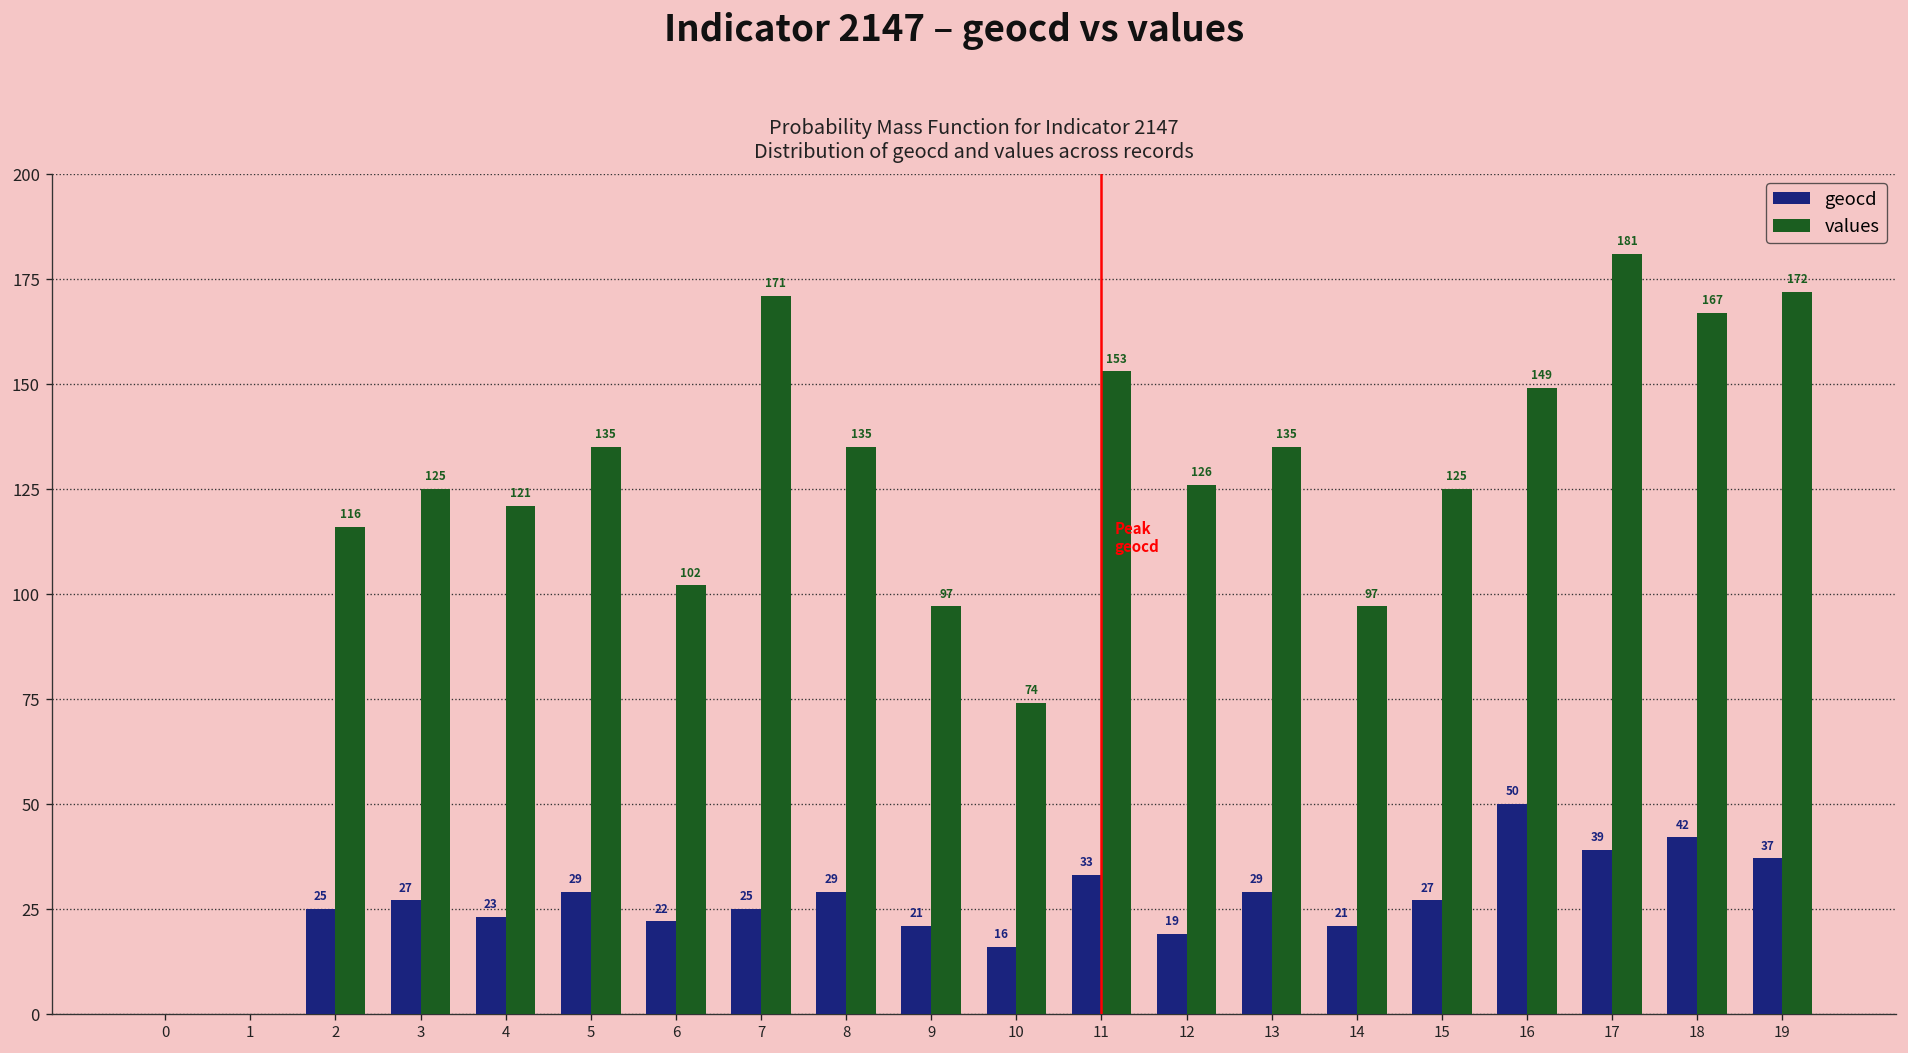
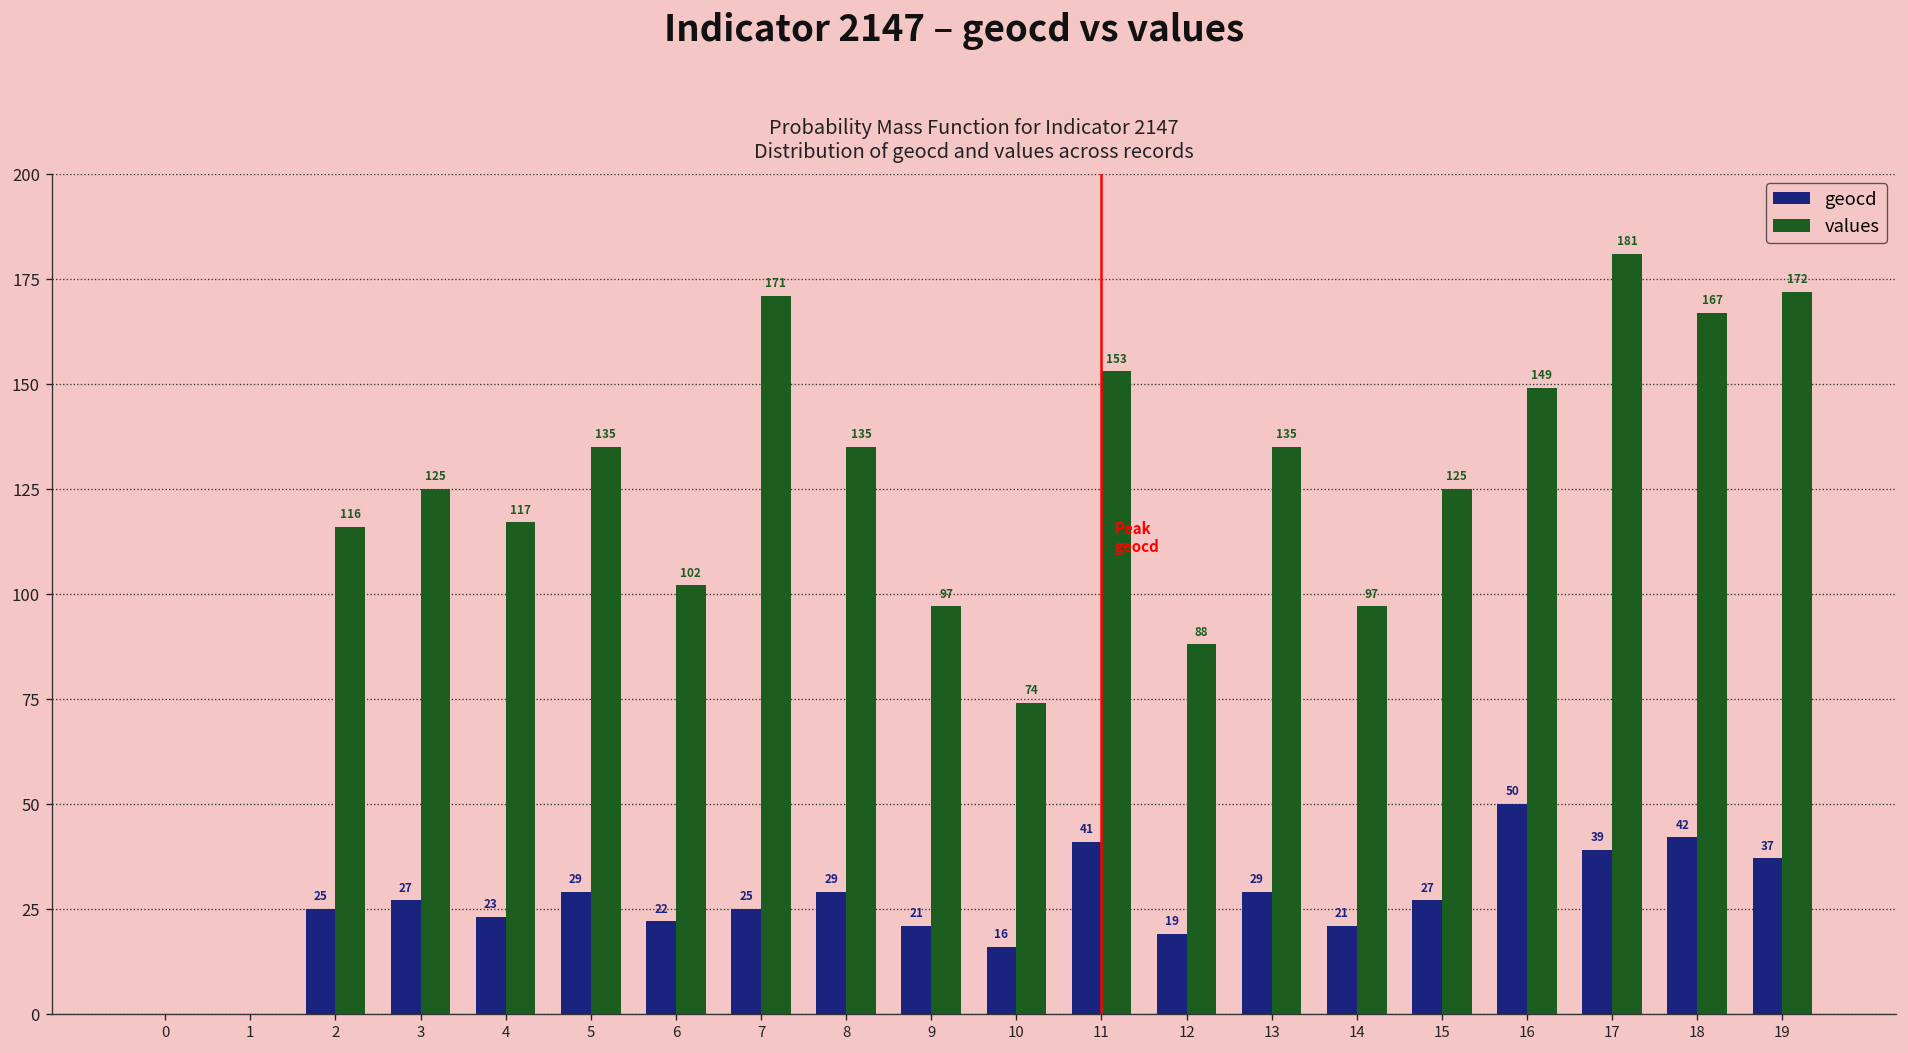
  {
    "geocd": {
      "2": 25,
      "3": 27,
      "4": 23,
      "5": 29,
      "6": 22,
      "7": 25,
      "8": 29,
      "9": 21,
      "10": 16,
-     "11": 33,
+     "11": 41,
      "12": 19,
      "13": 29,
      "14": 21,
      "15": 27,
      "16": 50,
      "17": 39,
      "18": 42,
      "19": 37
    },
    "values": {
      "2": 116,
      "3": 125,
-     "4": 121,
+     "4": 117,
      "5": 135,
      "6": 102,
      "7": 171,
      "8": 135,
      "9": 97,
      "10": 74,
      "11": 153,
-     "12": 126,
+     "12": 88,
      "13": 135,
      "14": 97,
      "15": 125,
      "16": 149,
      "17": 181,
      "18": 167,
      "19": 172
    }
  }
